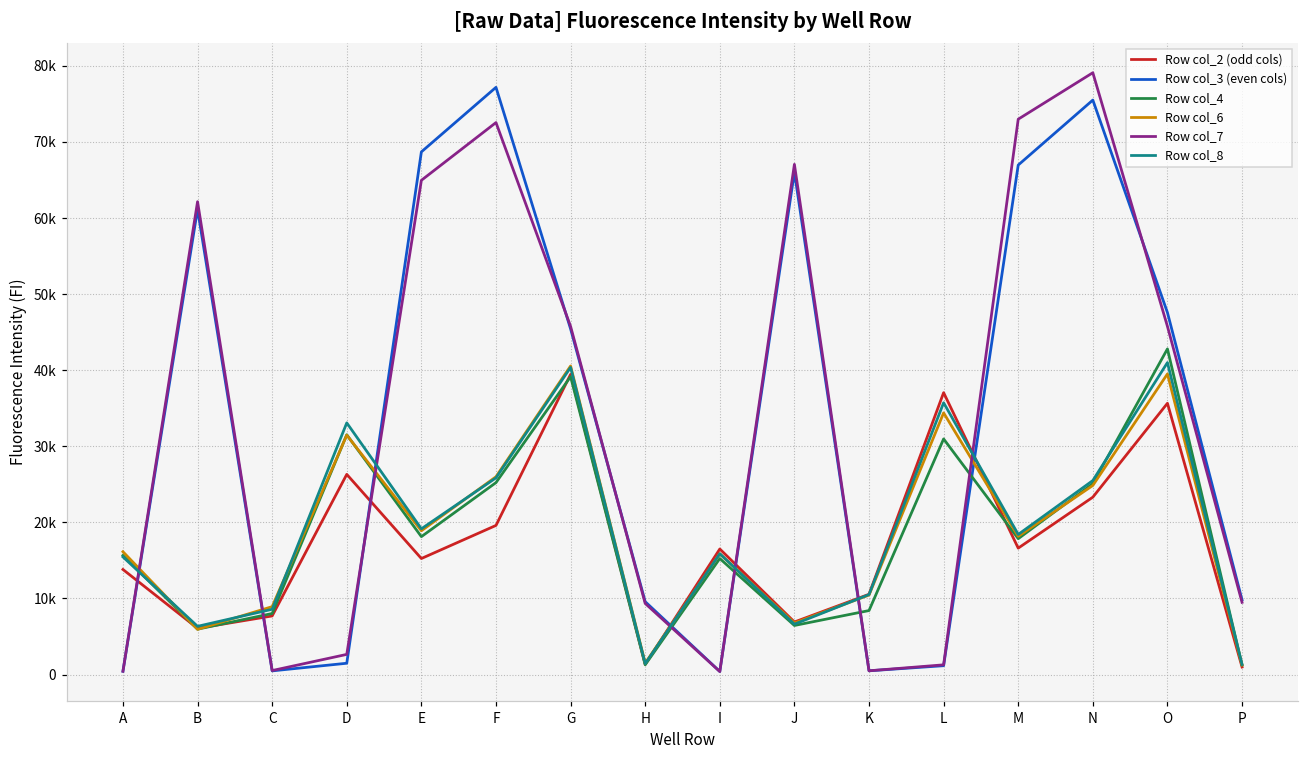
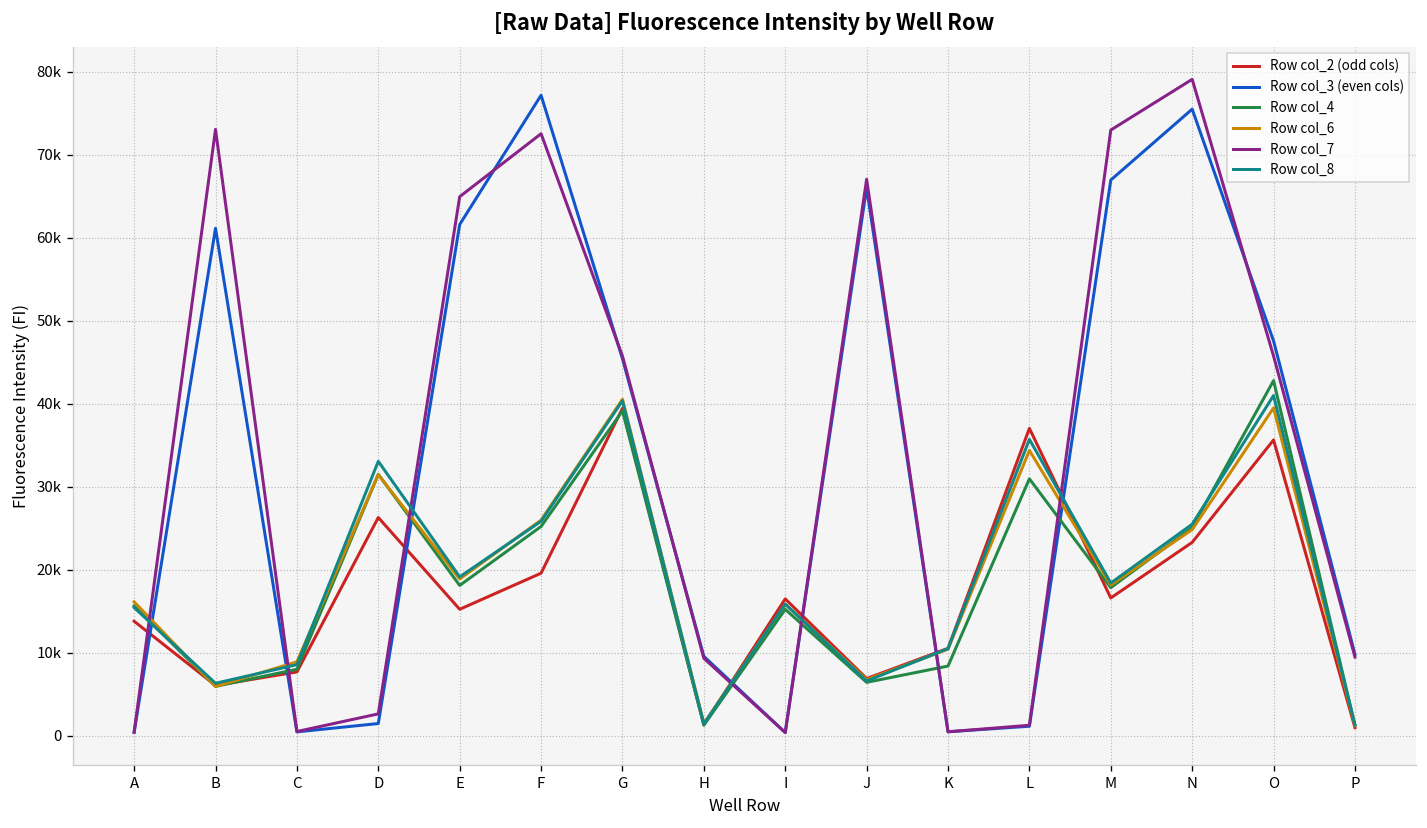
  {
    "Row col_2 (odd cols)": {
      "A": 14000,
      "D": 26000,
      "E": 15000,
      "F": 20000,
      "I": 17000,
      "L": 37000,
      "M": 17000,
      "N": 23000,
      "O": 36000
    },
    "Row col_3 (even cols)": {
      "B": 61000,
      "D": 1000,
-     "E": 69000,
+     "E": 62000,
      "F": 77000,
      "J": 66000,
      "M": 67000,
      "N": 76000,
      "O": 48000
    },
    "Row col_4": {
      "E": 18000,
      "F": 25000,
      "I": 15000,
      "K": 8000,
      "L": 31000,
      "O": 43000
    },
    "Row col_6": {
      "A": 16000,
      "L": 34000,
      "O": 40000
    },
    "Row col_7": {
-     "B": 62000,
+     "B": 73000,
      "D": 3000,
      "E": 65000,
      "F": 73000,
      "J": 67000,
      "M": 73000,
      "N": 79000,
      "O": 46000
    },
    "Row col_8": {
      "D": 33000,
      "L": 36000,
      "N": 26000,
      "O": 41000
    }
  }
